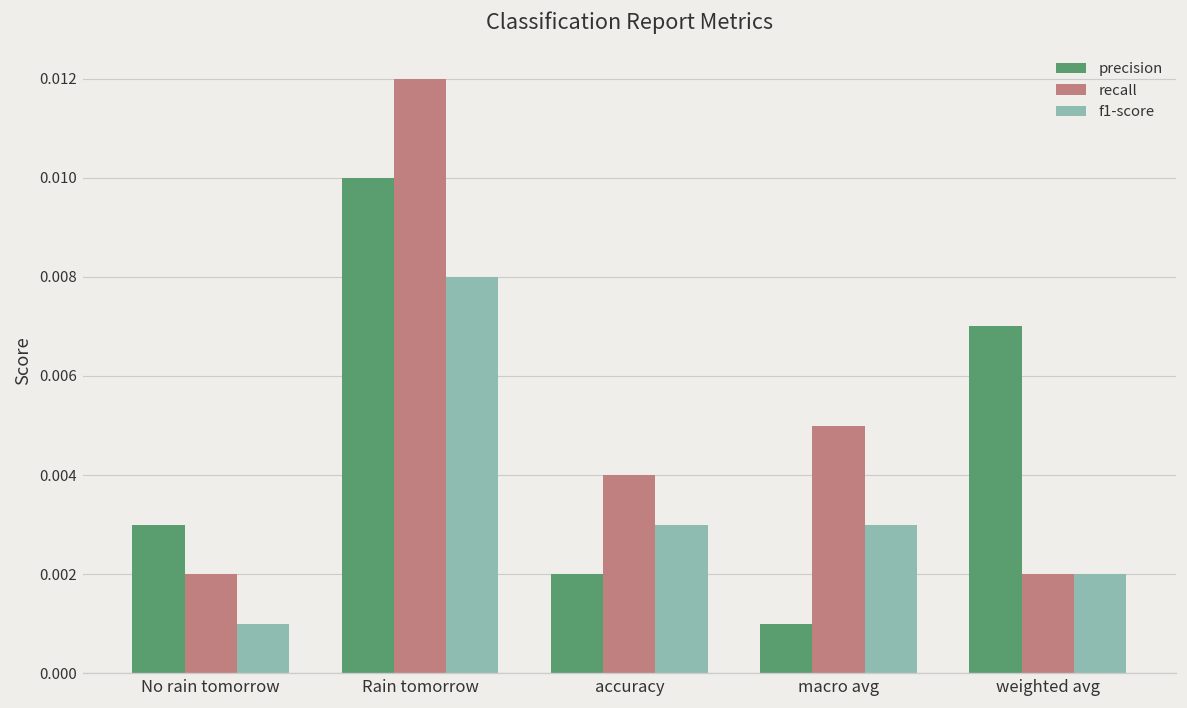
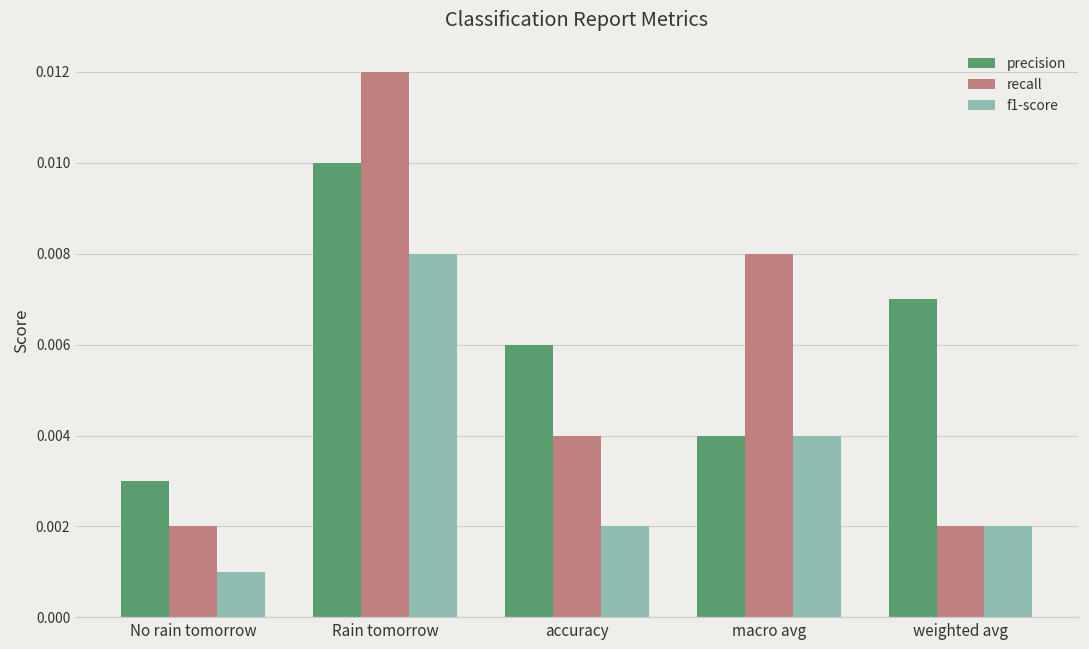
  {
    "precision": {
      "No rain tomorrow": 0.003,
      "Rain tomorrow": 0.010,
-     "accuracy": 0.002,
-     "macro avg": 0.001,
+     "accuracy": 0.006,
+     "macro avg": 0.004,
      "weighted avg": 0.007
    },
    "recall": {
      "No rain tomorrow": 0.002,
      "Rain tomorrow": 0.012,
      "accuracy": 0.004,
-     "macro avg": 0.005,
+     "macro avg": 0.008,
      "weighted avg": 0.002
    },
    "f1-score": {
      "No rain tomorrow": 0.001,
      "Rain tomorrow": 0.008,
-     "accuracy": 0.003,
-     "macro avg": 0.003,
+     "accuracy": 0.002,
+     "macro avg": 0.004,
      "weighted avg": 0.002
    }
  }
